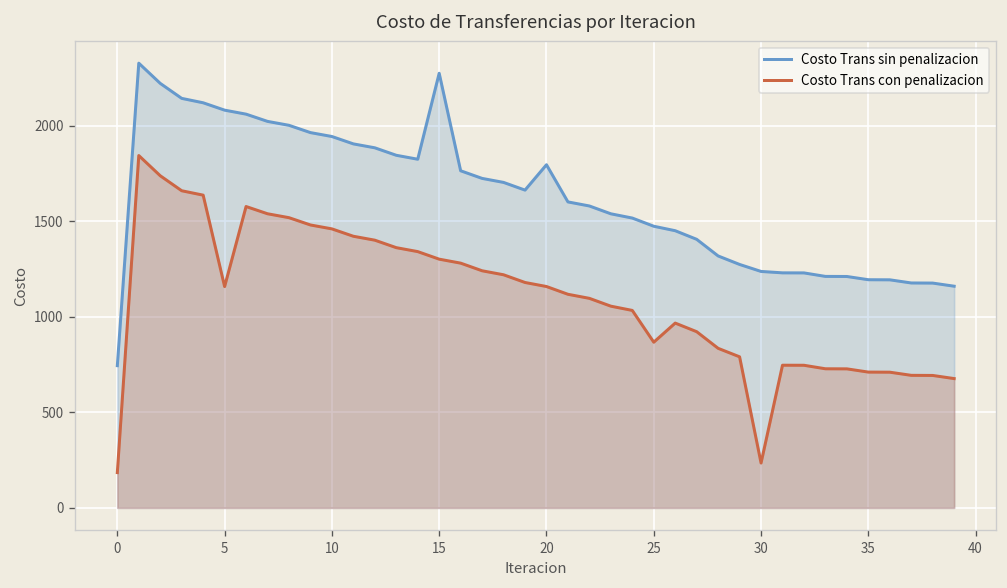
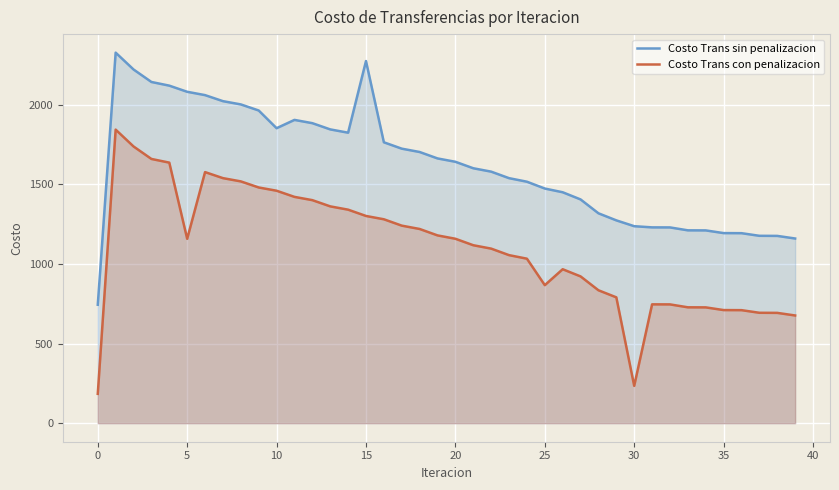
  {
    "Costo Trans sin penalizacion": {
      "0": 740,
      "5": 2080,
-     "10": 1940,
+     "10": 1850,
      "15": 2270,
-     "20": 1800,
+     "20": 1640,
      "25": 1470,
      "30": 1240,
      "35": 1190
    },
    "Costo Trans con penalizacion": {
      "0": 180,
      "5": 1160,
      "10": 1460,
      "15": 1300,
      "20": 1160,
      "25": 870,
      "30": 230,
      "35": 710
    }
  }
